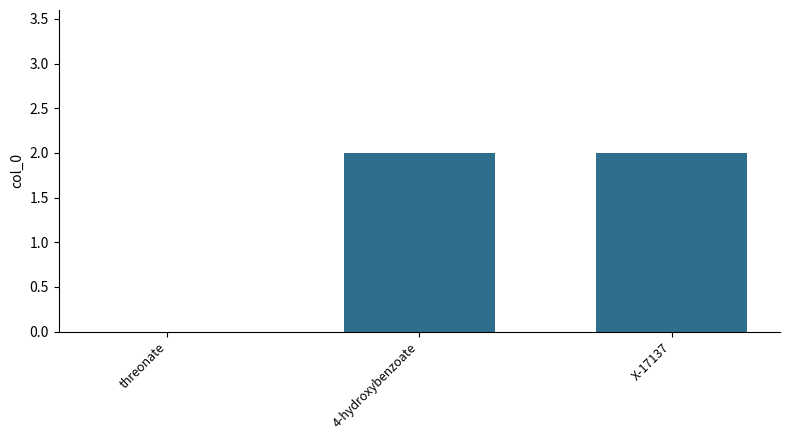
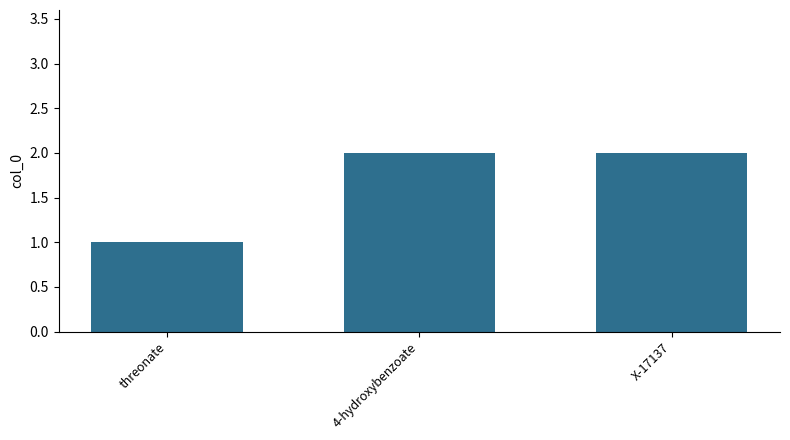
  {
-   "threonate": 0,
+   "threonate": 1,
    "4-hydroxybenzoate": 2,
    "X-17137": 2
  }
